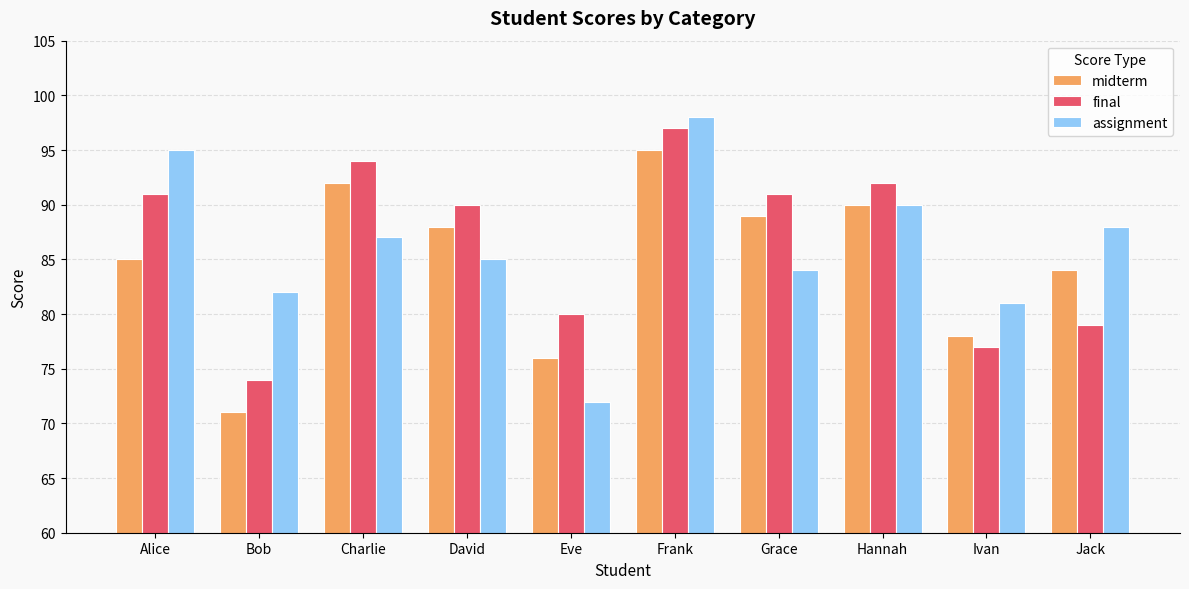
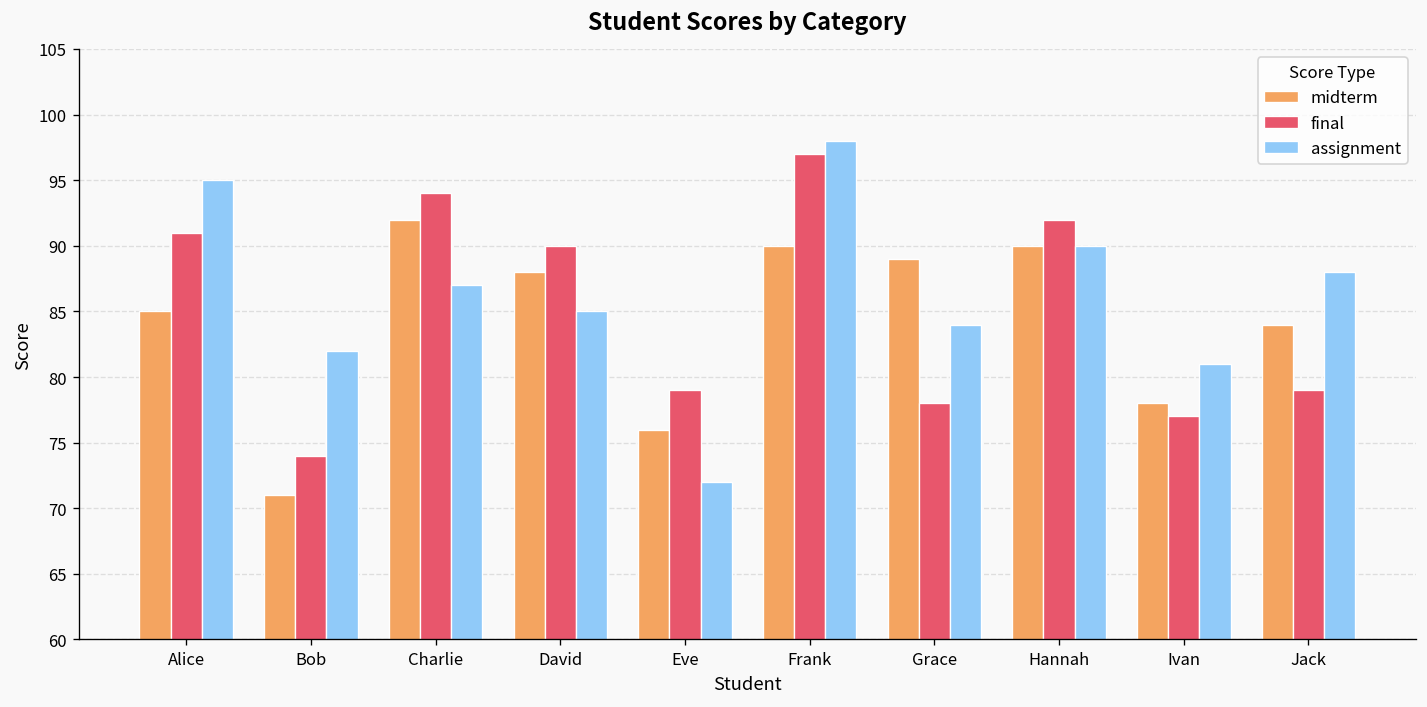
  {
    "midterm": {
      "Alice": 85,
      "Bob": 71,
      "Charlie": 92,
      "David": 88,
      "Eve": 76,
-     "Frank": 95,
+     "Frank": 90,
      "Grace": 89,
      "Hannah": 90,
      "Ivan": 78,
      "Jack": 84
    },
    "final": {
      "Alice": 91,
      "Bob": 74,
      "Charlie": 94,
      "David": 90,
-     "Eve": 80,
+     "Eve": 79,
      "Frank": 97,
-     "Grace": 91,
+     "Grace": 78,
      "Hannah": 92,
      "Ivan": 77,
      "Jack": 79
    },
    "assignment": {
      "Alice": 95,
      "Bob": 82,
      "Charlie": 87,
      "David": 85,
      "Eve": 72,
      "Frank": 98,
      "Grace": 84,
      "Hannah": 90,
      "Ivan": 81,
      "Jack": 88
    }
  }
